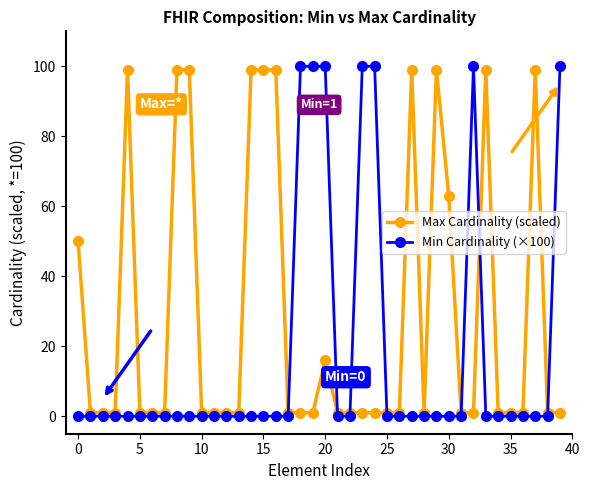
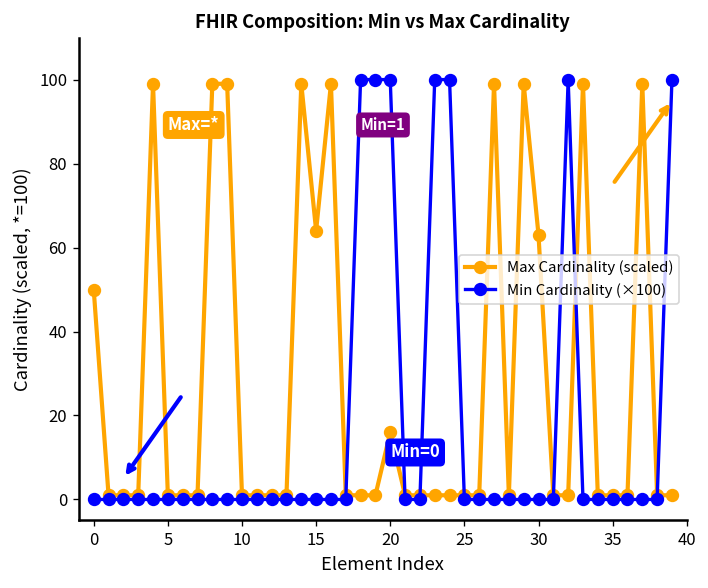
  {
    "Max Cardinality (scaled)": {
      "0": 50,
      "5": 1,
      "10": 1,
-     "15": 99,
+     "15": 64,
      "25": 1,
      "30": 63,
      "35": 1
    },
    "Min Cardinality (×100)": {
      "0": 0,
      "5": 0,
      "10": 0,
      "15": 0,
      "20": 100,
      "25": 0,
      "30": 0,
      "35": 0
    }
  }
